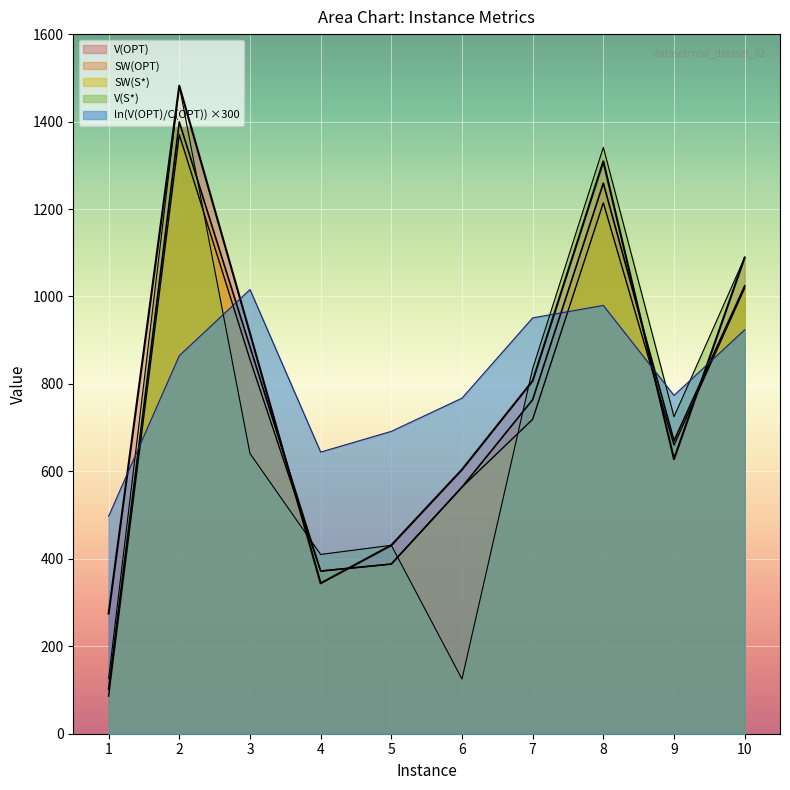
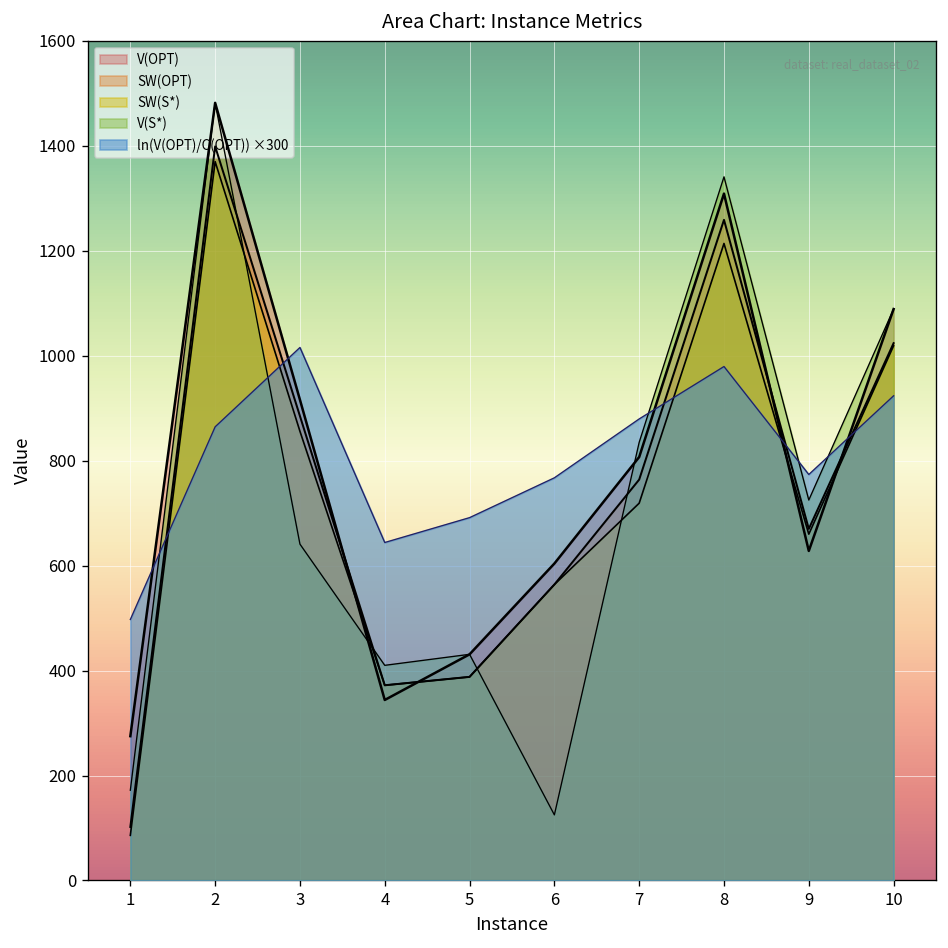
  {
    "V(S*)": {
-     "1": 130,
+     "1": 170,
      "3": 640,
      "4": 410,
      "6": 130,
      "7": 840,
      "8": 1340,
      "9": 730
    },
    "ln(V(OPT)/C(OPT)) ×300": {
      "1": 500,
      "2": 860,
      "3": 1020,
      "4": 640,
      "5": 690,
      "6": 770,
-     "7": 950,
+     "7": 880,
      "8": 980,
      "9": 770,
      "10": 920
    }
  }
